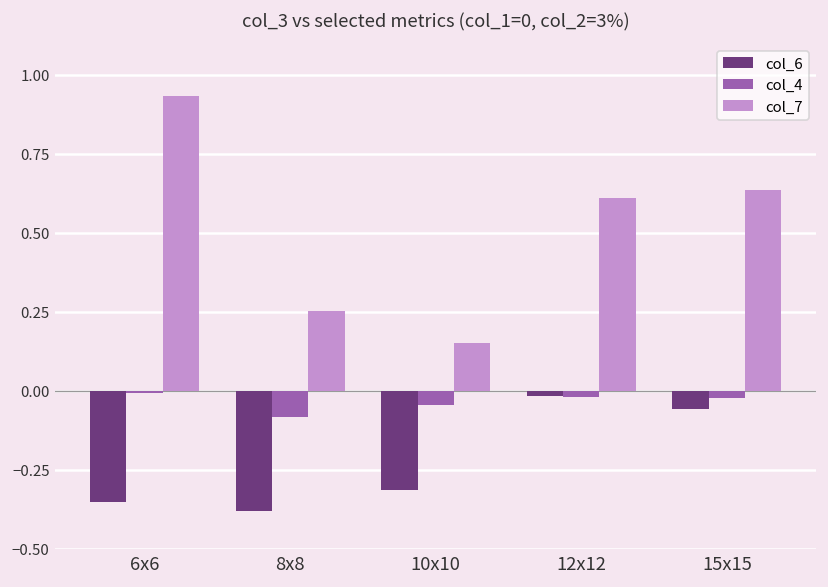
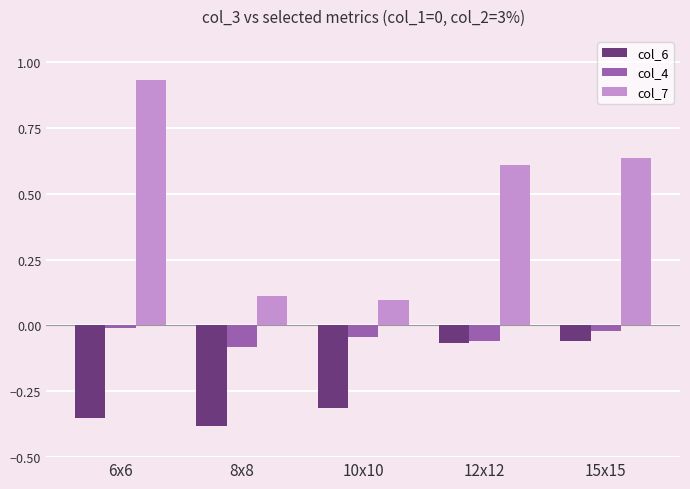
  {
    "col_6": {
      "6x6": -0.35,
      "8x8": -0.38,
      "10x10": -0.31,
-     "12x12": -0.02,
+     "12x12": -0.07,
      "15x15": -0.06
    },
    "col_4": {
      "8x8": -0.08,
      "10x10": -0.05,
-     "12x12": -0.02,
+     "12x12": -0.06,
      "15x15": -0.02
    },
    "col_7": {
      "6x6": 0.93,
-     "8x8": 0.25,
-     "10x10": 0.15,
+     "8x8": 0.11,
+     "10x10": 0.10,
      "12x12": 0.61,
      "15x15": 0.64
    }
  }
